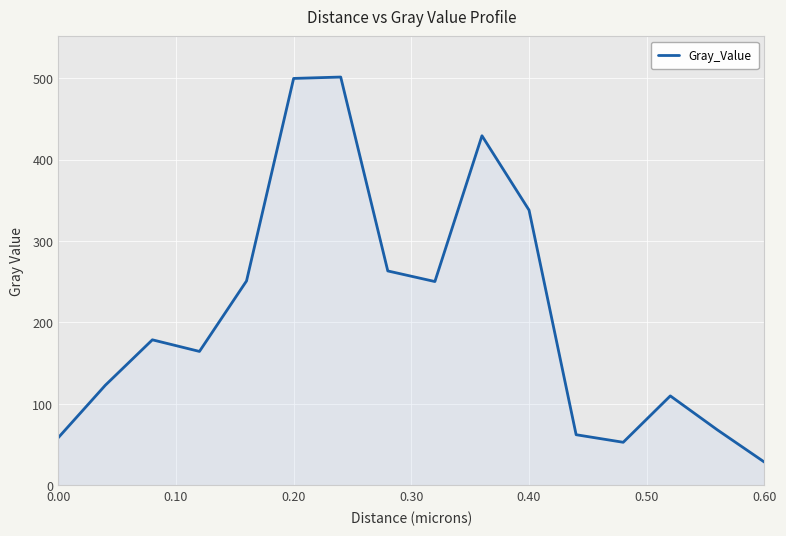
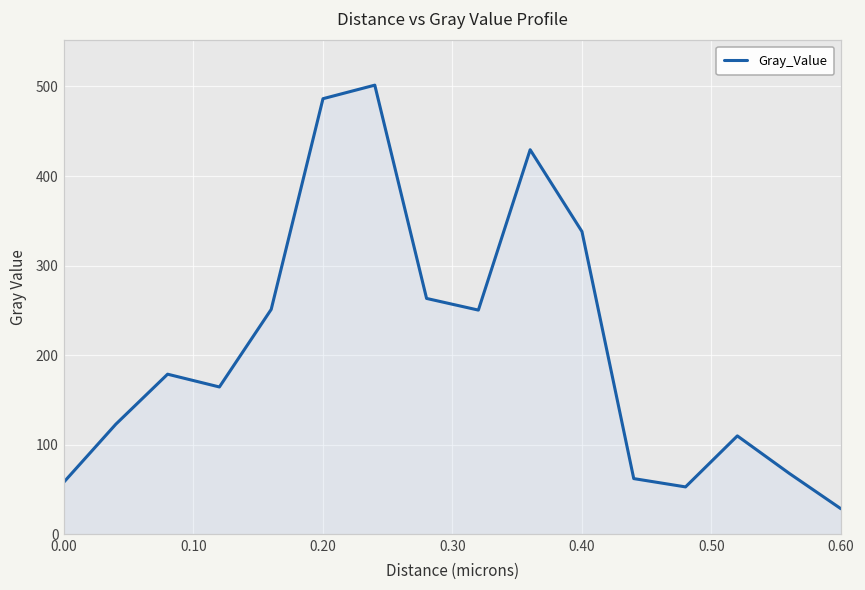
  {
    "0.00": 60,
-   "0.20": 500,
+   "0.20": 490,
    "0.40": 340,
    "0.60": 30
  }
